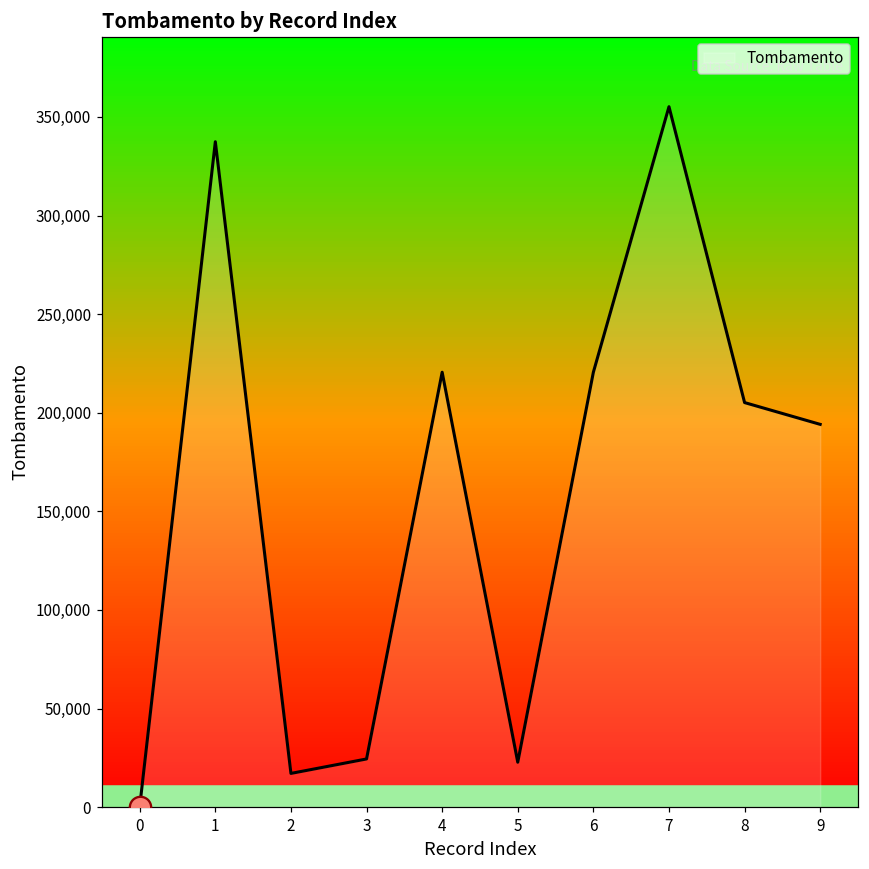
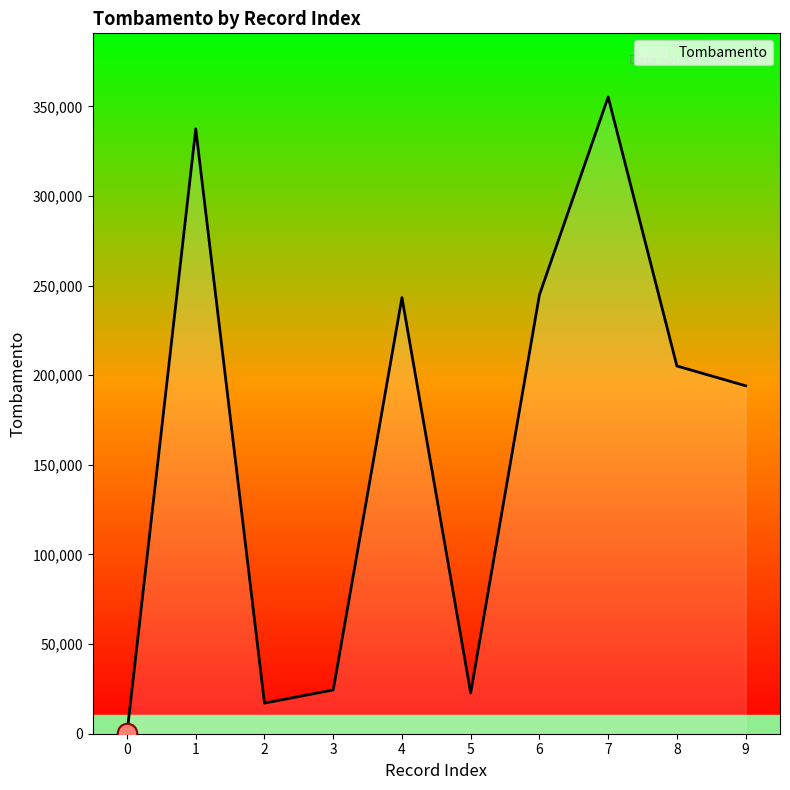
  {
    "Tombamento": {
      "1": "337,000",
      "2": "17,000",
      "3": "24,000",
-     "4": "221,000",
+     "4": "243,000",
      "5": "23,000",
-     "6": "221,000",
+     "6": "245,000",
      "7": "355,000",
      "8": "205,000",
      "9": "194,000"
    }
  }
